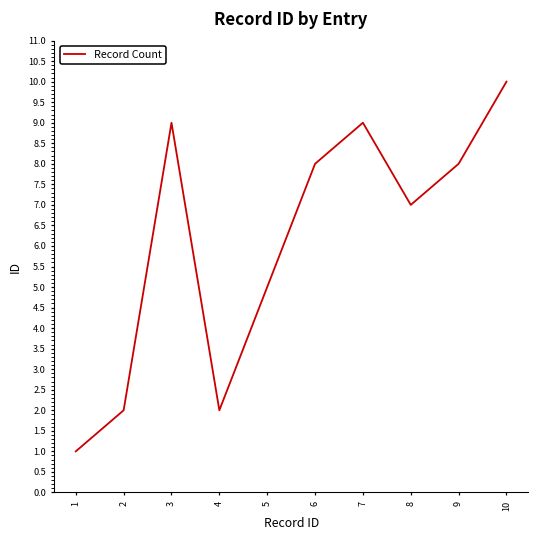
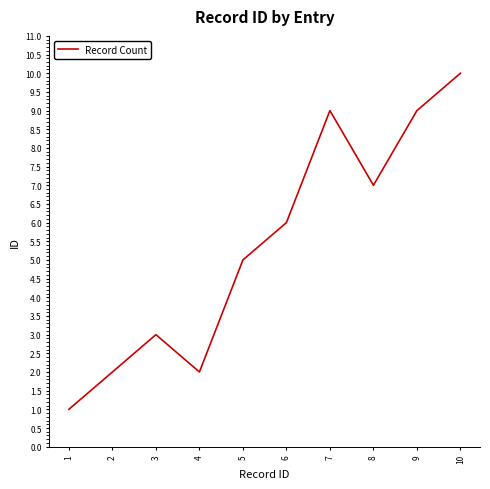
  {
    "1": 1,
    "2": 2,
-   "3": 9,
+   "3": 3,
    "4": 2,
    "5": 5,
-   "6": 8,
+   "6": 6,
    "7": 9,
    "8": 7,
-   "9": 8,
+   "9": 9,
    "10": 10
  }
